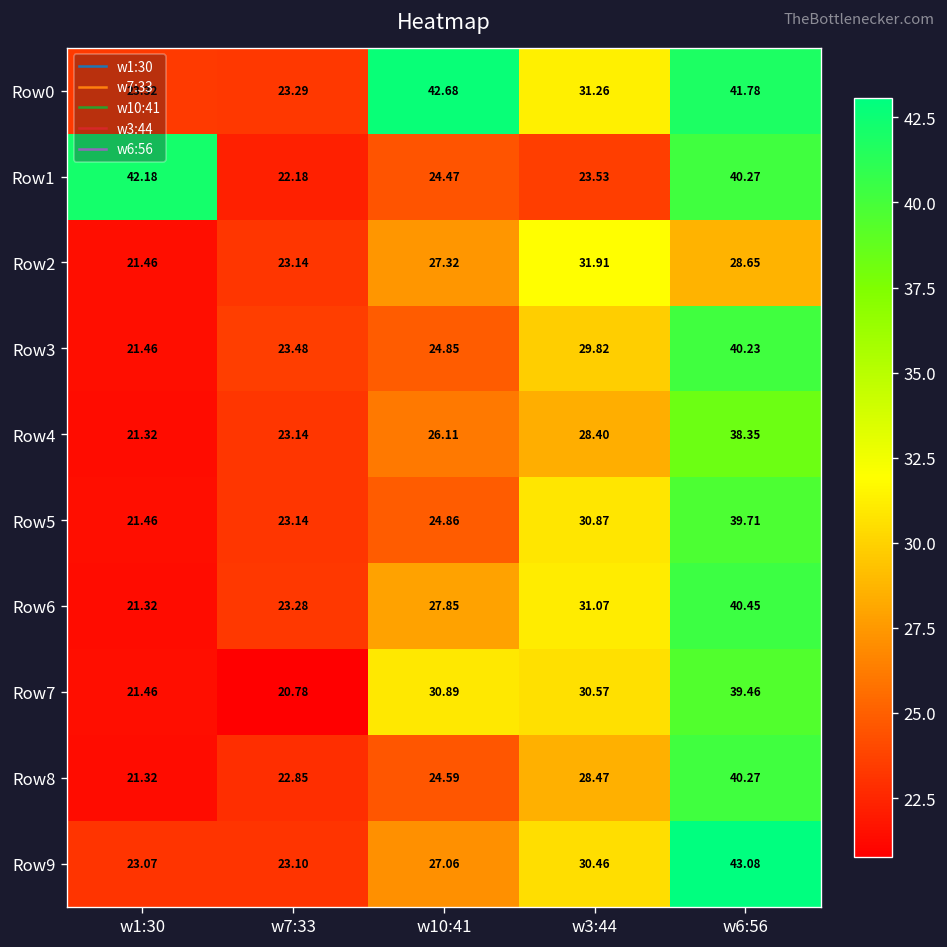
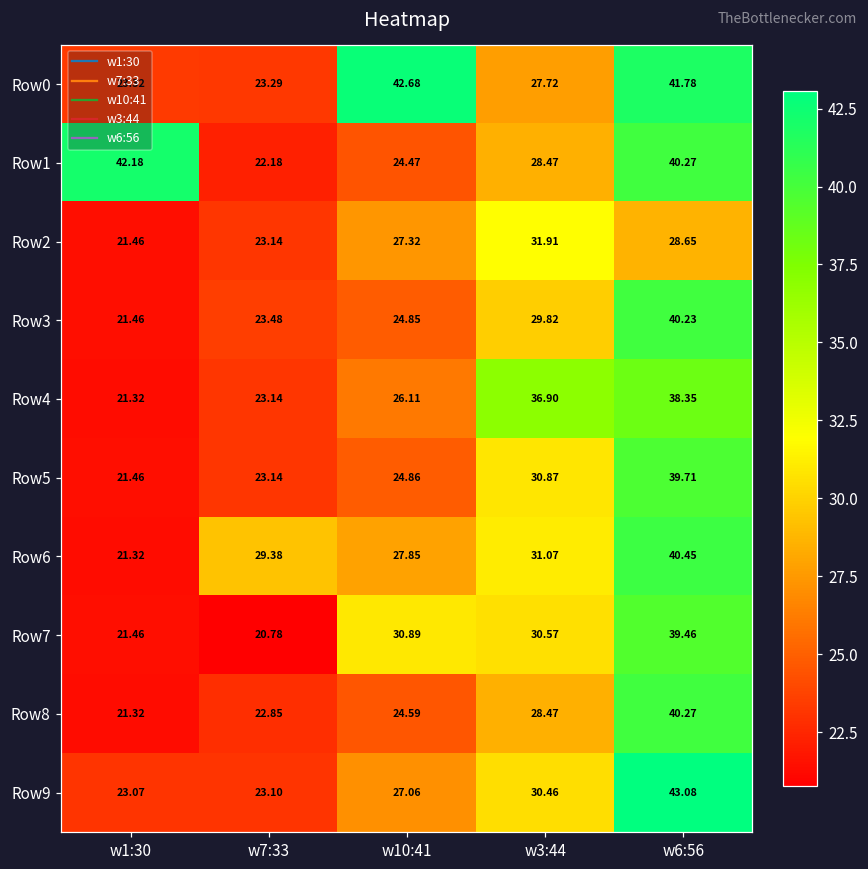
  {
    "Row0": {
      "w7:33": 23.29,
      "w10:41": 42.68,
-     "w3:44": 31.26,
+     "w3:44": 27.72,
      "w6:56": 41.78
    },
    "Row1": {
      "w1:30": 42.18,
      "w7:33": 22.18,
      "w10:41": 24.47,
-     "w3:44": 23.53,
+     "w3:44": 28.47,
      "w6:56": 40.27
    },
    "Row2": {
      "w1:30": 21.46,
      "w7:33": 23.14,
      "w10:41": 27.32,
      "w3:44": 31.91,
      "w6:56": 28.65
    },
    "Row3": {
      "w1:30": 21.46,
      "w7:33": 23.48,
      "w10:41": 24.85,
      "w3:44": 29.82,
      "w6:56": 40.23
    },
    "Row4": {
      "w1:30": 21.32,
      "w7:33": 23.14,
      "w10:41": 26.11,
-     "w3:44": 28.40,
+     "w3:44": 36.90,
      "w6:56": 38.35
    },
    "Row5": {
      "w1:30": 21.46,
      "w7:33": 23.14,
      "w10:41": 24.86,
      "w3:44": 30.87,
      "w6:56": 39.71
    },
    "Row6": {
      "w1:30": 21.32,
-     "w7:33": 23.28,
+     "w7:33": 29.38,
      "w10:41": 27.85,
      "w3:44": 31.07,
      "w6:56": 40.45
    },
    "Row7": {
      "w1:30": 21.46,
      "w7:33": 20.78,
      "w10:41": 30.89,
      "w3:44": 30.57,
      "w6:56": 39.46
    },
    "Row8": {
      "w1:30": 21.32,
      "w7:33": 22.85,
      "w10:41": 24.59,
      "w3:44": 28.47,
      "w6:56": 40.27
    },
    "Row9": {
      "w1:30": 23.07,
      "w7:33": 23.10,
      "w10:41": 27.06,
      "w3:44": 30.46,
      "w6:56": 43.08
    }
  }
